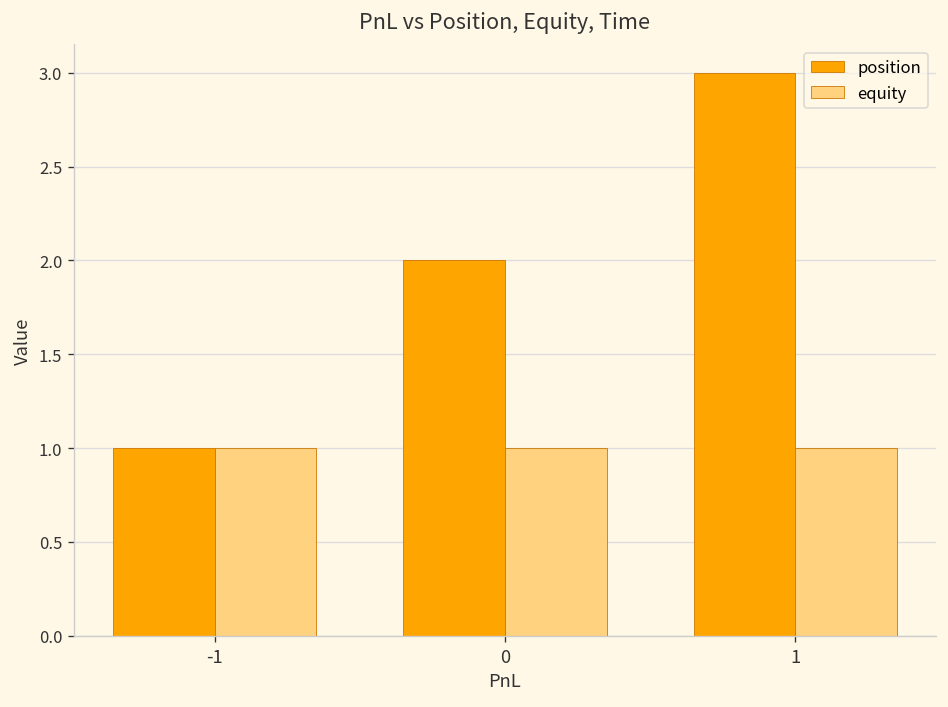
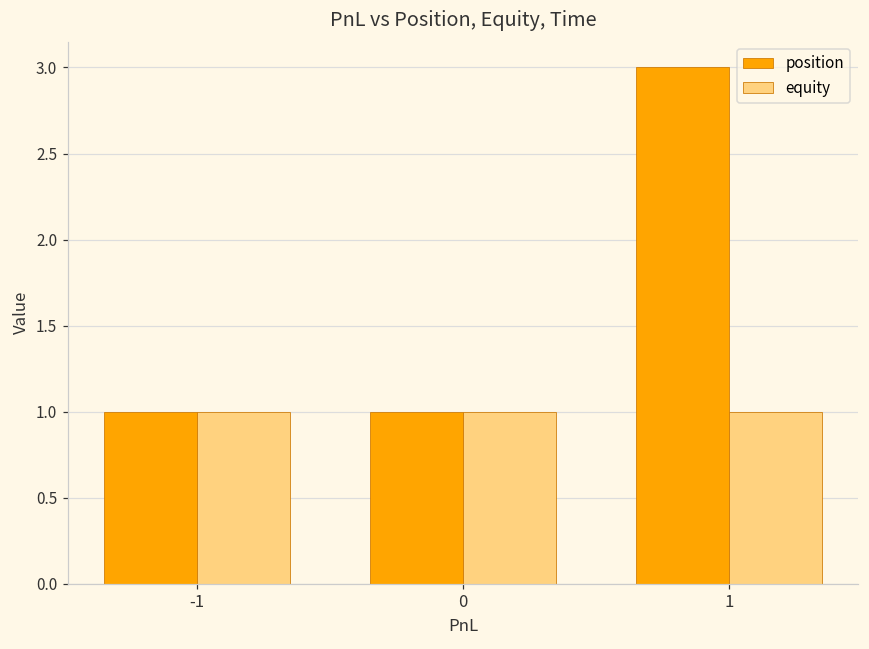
  {
    "position": {
      "-1": 1,
-     "0": 2,
+     "0": 1,
      "1": 3
    },
    "equity": {
      "-1": 1,
      "0": 1,
      "1": 1
    }
  }
